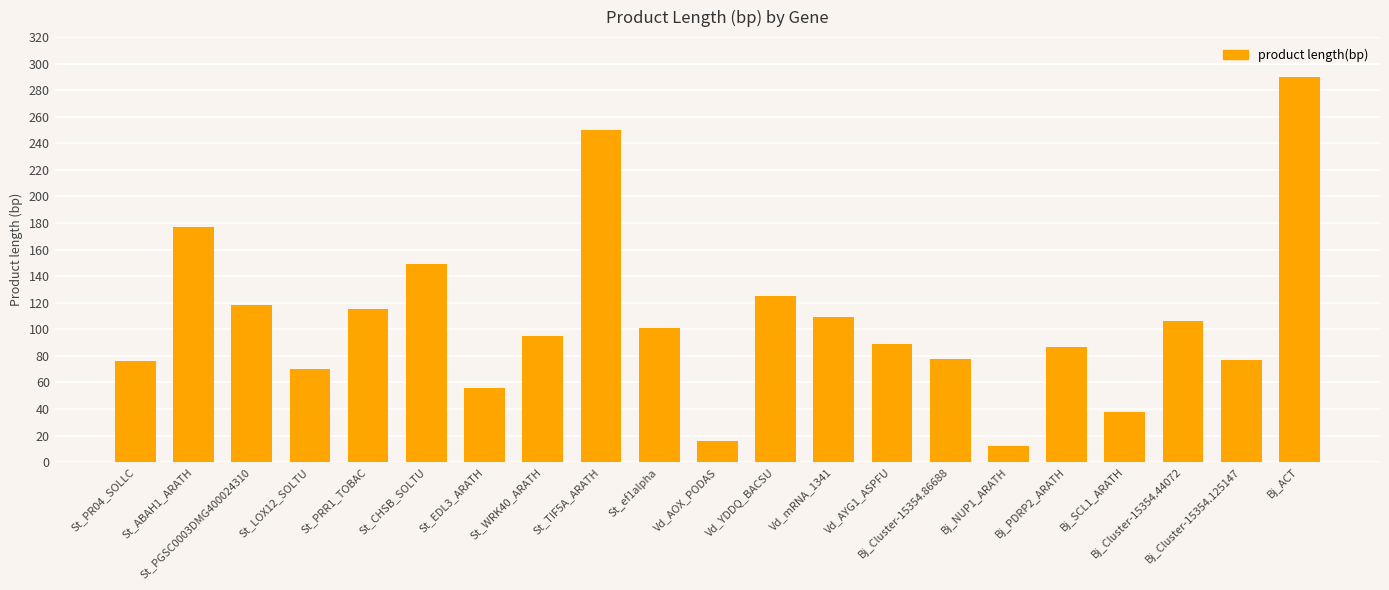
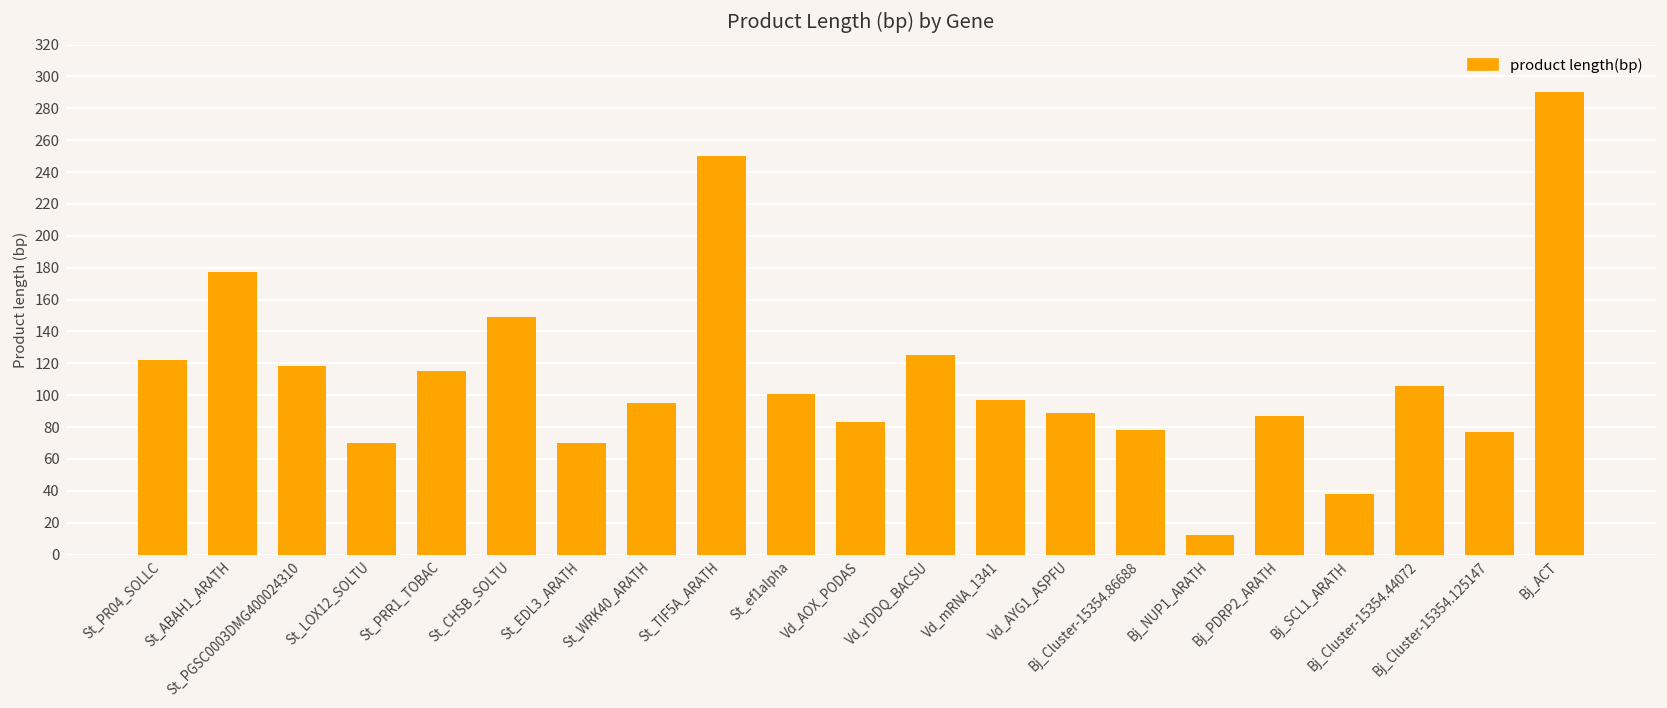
  {
-   "St_PR04_SOLLC": 76,
+   "St_PR04_SOLLC": 122,
    "St_ABAH1_ARATH": 177,
    "St_PGSC0003DMG400024310": 118,
    "St_LOX12_SOLTU": 70,
    "St_PRR1_TOBAC": 115,
    "St_CHSB_SOLTU": 149,
-   "St_EDL3_ARATH": 56,
+   "St_EDL3_ARATH": 70,
    "St_WRK40_ARATH": 95,
    "St_TIF5A_ARATH": 250,
    "St_ef1alpha": 101,
-   "Vd_AOX_PODAS": 16,
+   "Vd_AOX_PODAS": 83,
    "Vd_YDDQ_BACSU": 125,
-   "Vd_mRNA_1341": 109,
+   "Vd_mRNA_1341": 97,
    "Vd_AYG1_ASPFU": 89,
    "Bj_Cluster-15354.86688": 78,
    "Bj_NUP1_ARATH": 12,
    "Bj_PDRP2_ARATH": 87,
    "Bj_SCL1_ARATH": 38,
    "Bj_Cluster-15354.44072": 106,
    "Bj_Cluster-15354.125147": 77,
    "Bj_ACT": 290
  }
